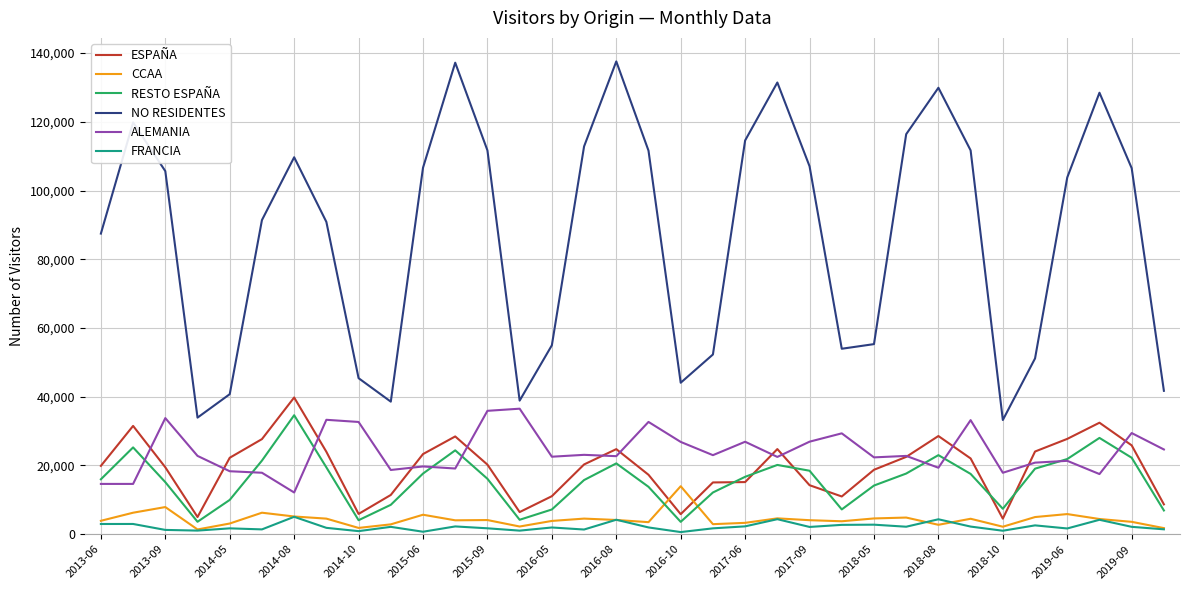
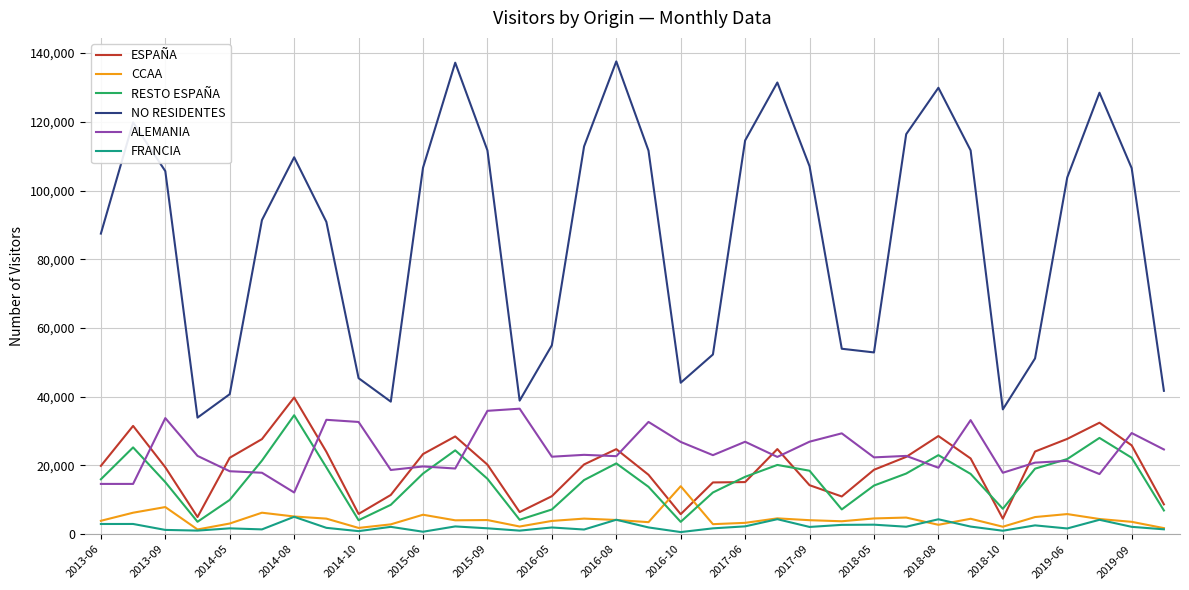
  {
    "ESPAÑA": {
      "2013-06": "20,000",
      "2013-09": "19,000",
      "2014-05": "22,000",
      "2014-08": "40,000",
      "2014-10": "6,000",
      "2015-06": "23,000",
      "2015-09": "20,000",
      "2016-05": "11,000",
      "2016-08": "25,000",
      "2016-10": "6,000",
      "2017-06": "15,000",
      "2017-09": "14,000",
      "2018-05": "19,000",
      "2018-08": "29,000",
      "2018-10": "5,000",
      "2019-06": "28,000",
      "2019-09": "26,000"
    },
    "CCAA": {
      "2013-06": "4,000",
      "2013-09": "8,000",
      "2014-05": "3,000",
      "2014-10": "2,000",
      "2015-06": "6,000",
      "2015-09": "4,000",
      "2016-05": "4,000",
      "2016-10": "14,000",
      "2017-06": "3,000",
      "2017-09": "4,000",
      "2018-05": "5,000",
      "2018-08": "3,000",
      "2018-10": "2,000",
      "2019-06": "6,000",
      "2019-09": "4,000"
    },
    "NO RESIDENTES": {
      "2013-06": "87,000",
      "2013-09": "106,000",
      "2014-05": "41,000",
      "2014-08": "110,000",
      "2014-10": "45,000",
      "2015-06": "107,000",
      "2015-09": "112,000",
      "2016-05": "55,000",
      "2016-08": "138,000",
      "2016-10": "44,000",
      "2017-06": "115,000",
      "2017-09": "107,000",
-     "2018-05": "55,000",
+     "2018-05": "53,000",
      "2018-08": "130,000",
-     "2018-10": "33,000",
+     "2018-10": "36,000",
      "2019-06": "104,000",
      "2019-09": "107,000"
    },
    "ALEMANIA": {
      "2013-06": "15,000",
      "2013-09": "34,000",
      "2014-05": "18,000",
      "2014-08": "12,000",
      "2014-10": "33,000",
      "2015-06": "20,000",
      "2015-09": "36,000",
      "2016-05": "23,000",
      "2016-08": "23,000",
      "2016-10": "27,000",
      "2017-06": "27,000",
      "2017-09": "27,000",
      "2018-05": "22,000",
      "2018-08": "19,000",
      "2018-10": "18,000",
      "2019-09": "29,000"
    }
  }
